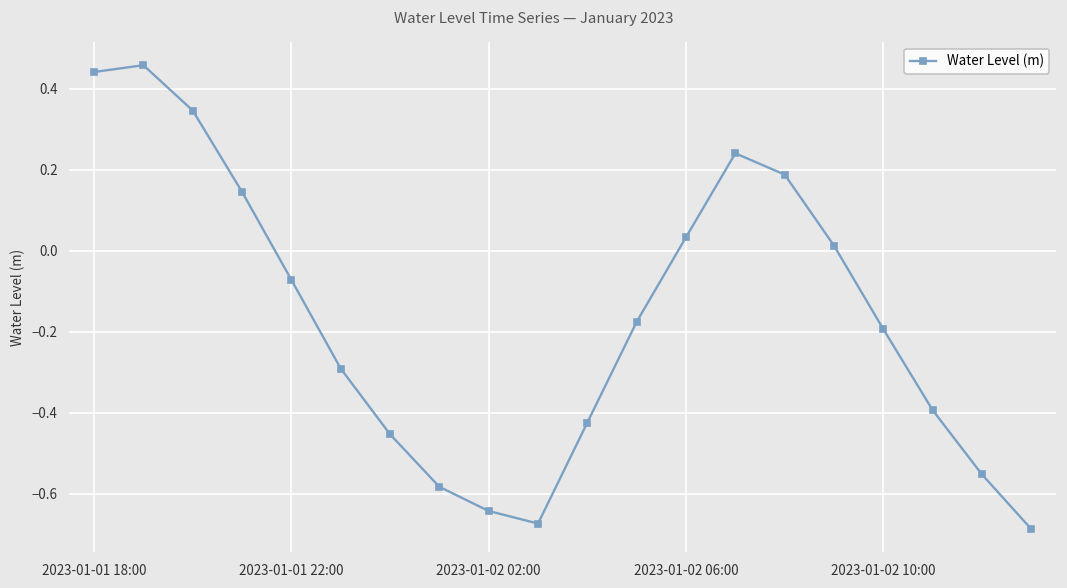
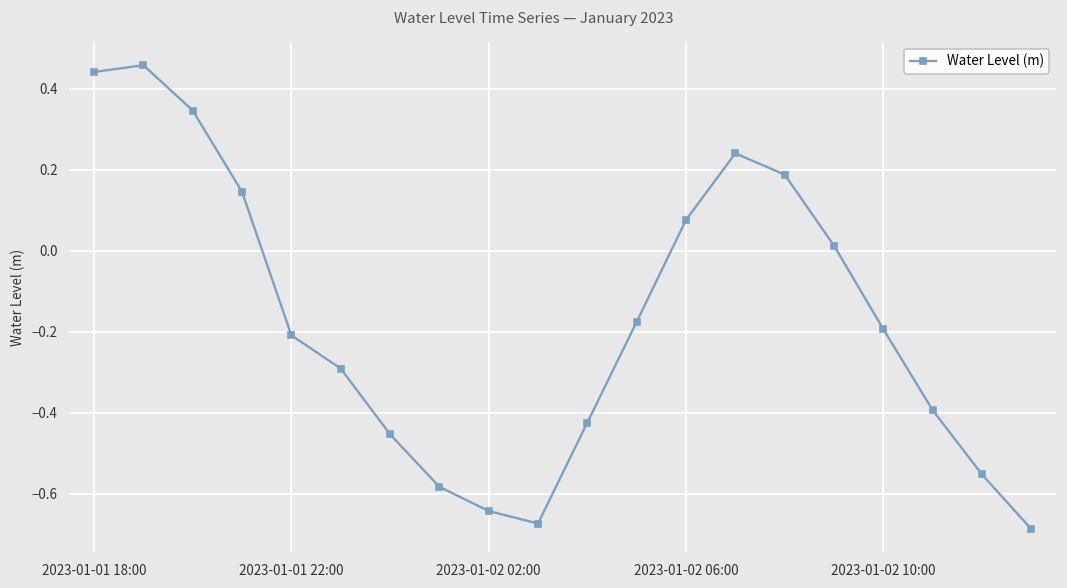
  {
    "2023-01-01 18:00": 0.44,
-   "2023-01-01 22:00": -0.07,
+   "2023-01-01 22:00": -0.21,
    "2023-01-02 02:00": -0.64,
-   "2023-01-02 06:00": 0.03,
+   "2023-01-02 06:00": 0.08,
    "2023-01-02 10:00": -0.19
  }
